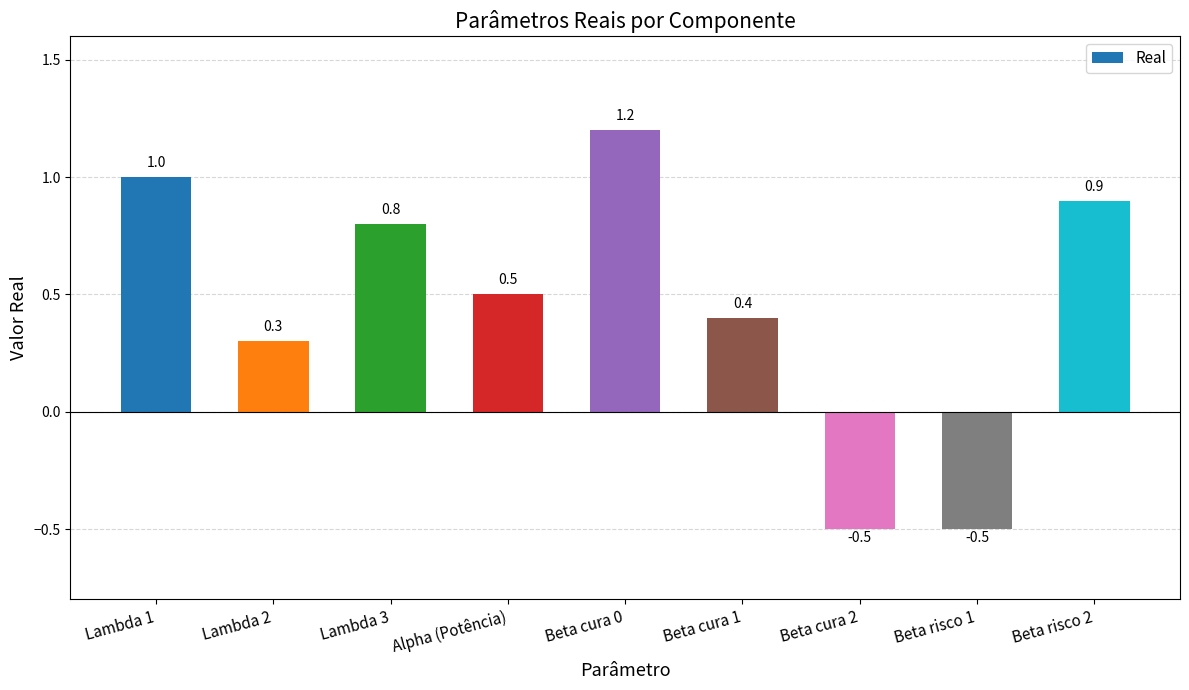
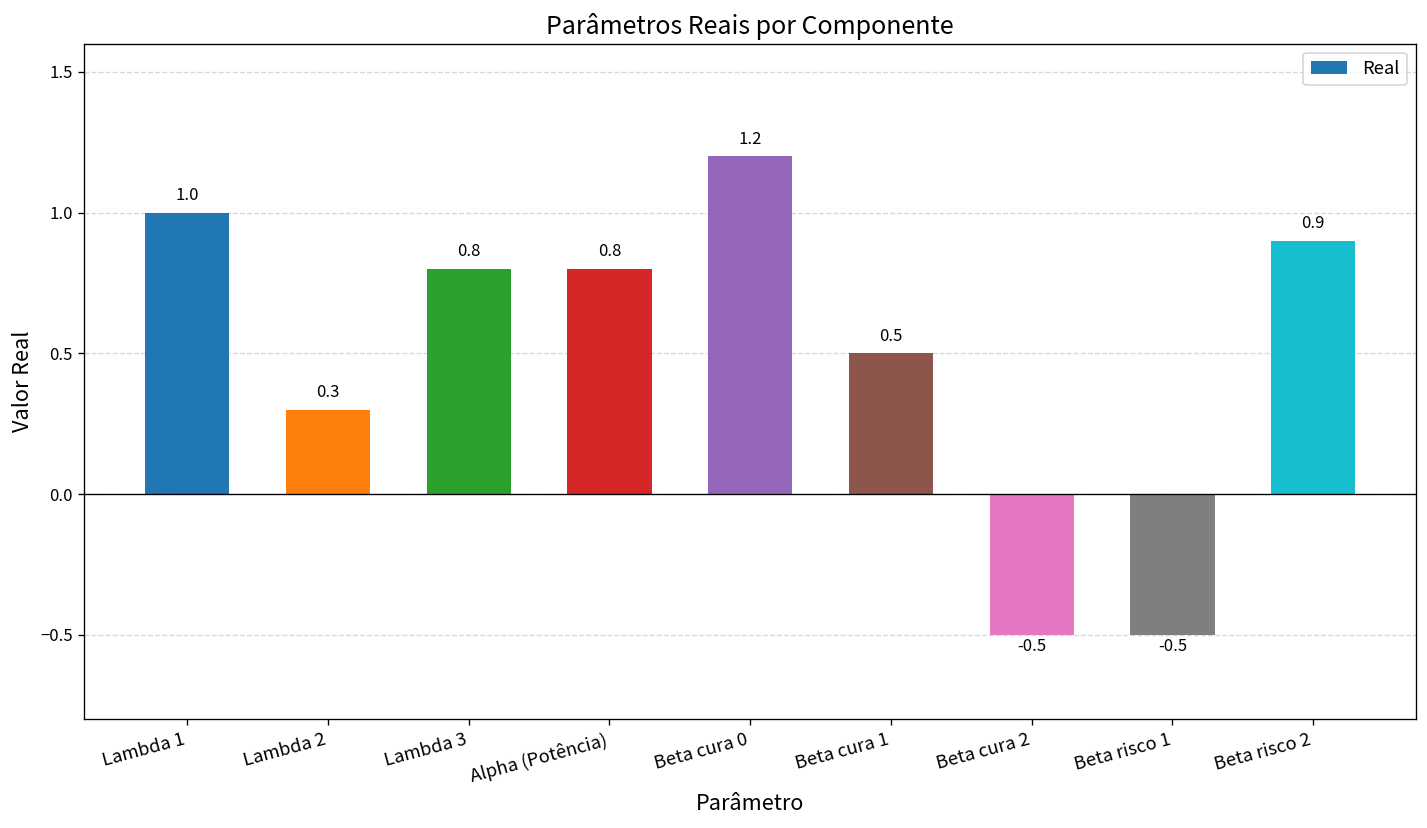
  {
    "Lambda 1": 1.0,
    "Lambda 2": 0.3,
    "Lambda 3": 0.8,
-   "Alpha (Potência)": 0.5,
+   "Alpha (Potência)": 0.8,
    "Beta cura 0": 1.2,
-   "Beta cura 1": 0.4,
+   "Beta cura 1": 0.5,
    "Beta cura 2": -0.5,
    "Beta risco 1": -0.5,
    "Beta risco 2": 0.9
  }
